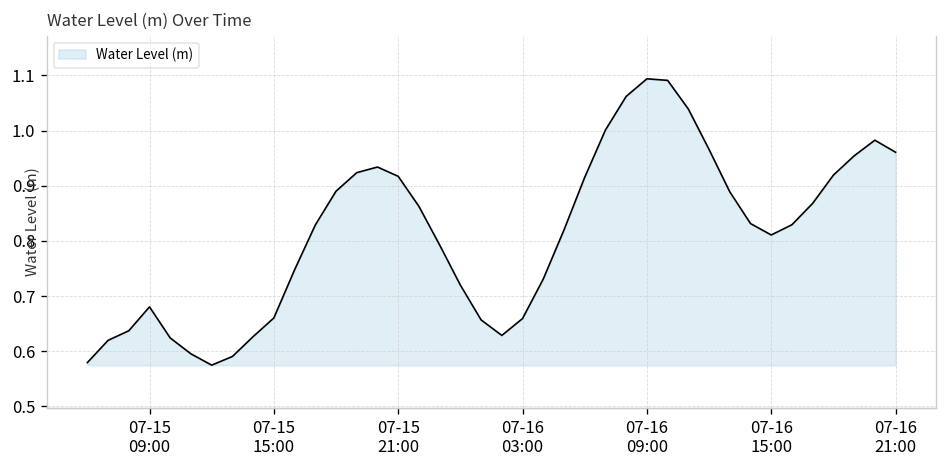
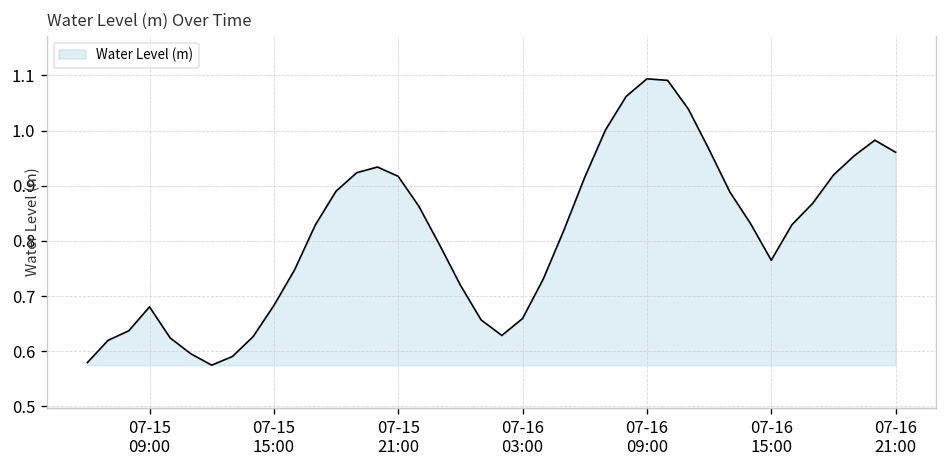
  {
    "07-15 09:00": 0.68,
-   "07-15 15:00": 0.66,
+   "07-15 15:00": 0.68,
    "07-15 21:00": 0.92,
    "07-16 03:00": 0.66,
    "07-16 09:00": 1.09,
-   "07-16 15:00": 0.81,
+   "07-16 15:00": 0.77,
    "07-16 21:00": 0.96
  }
